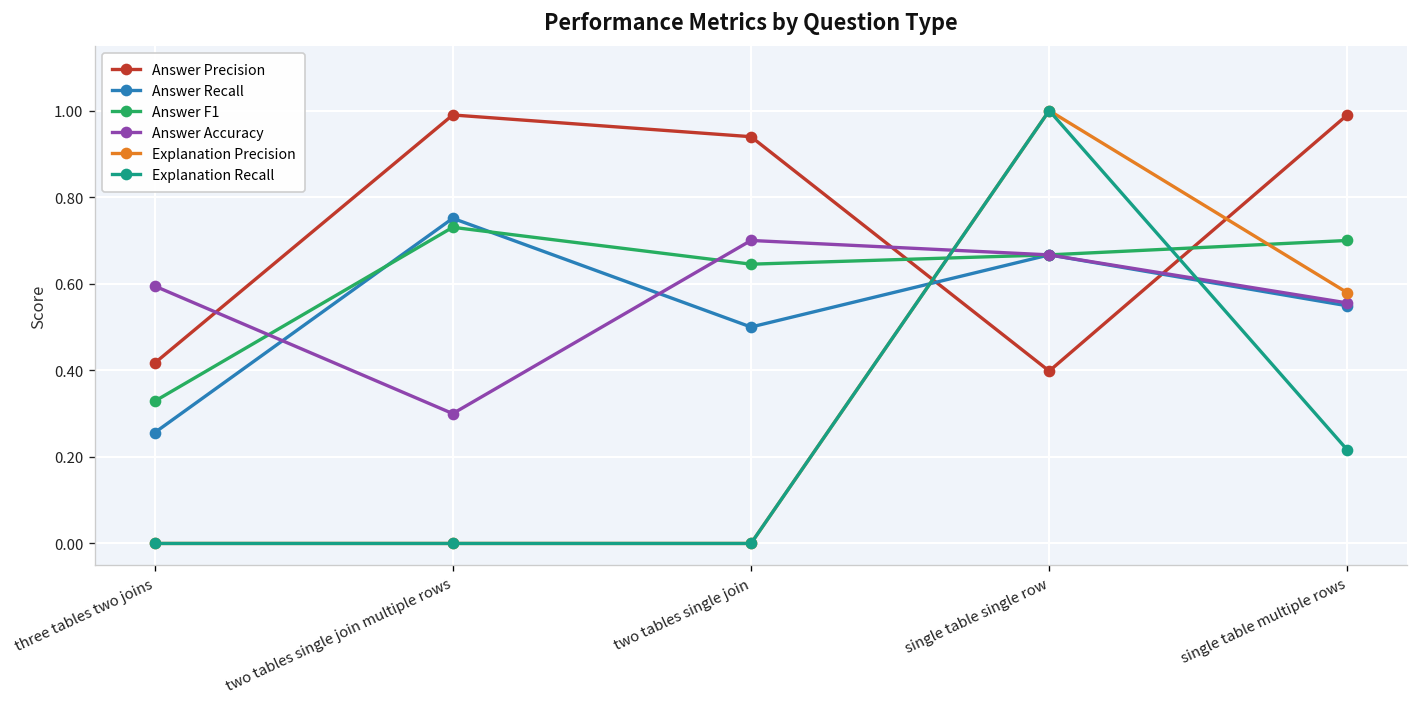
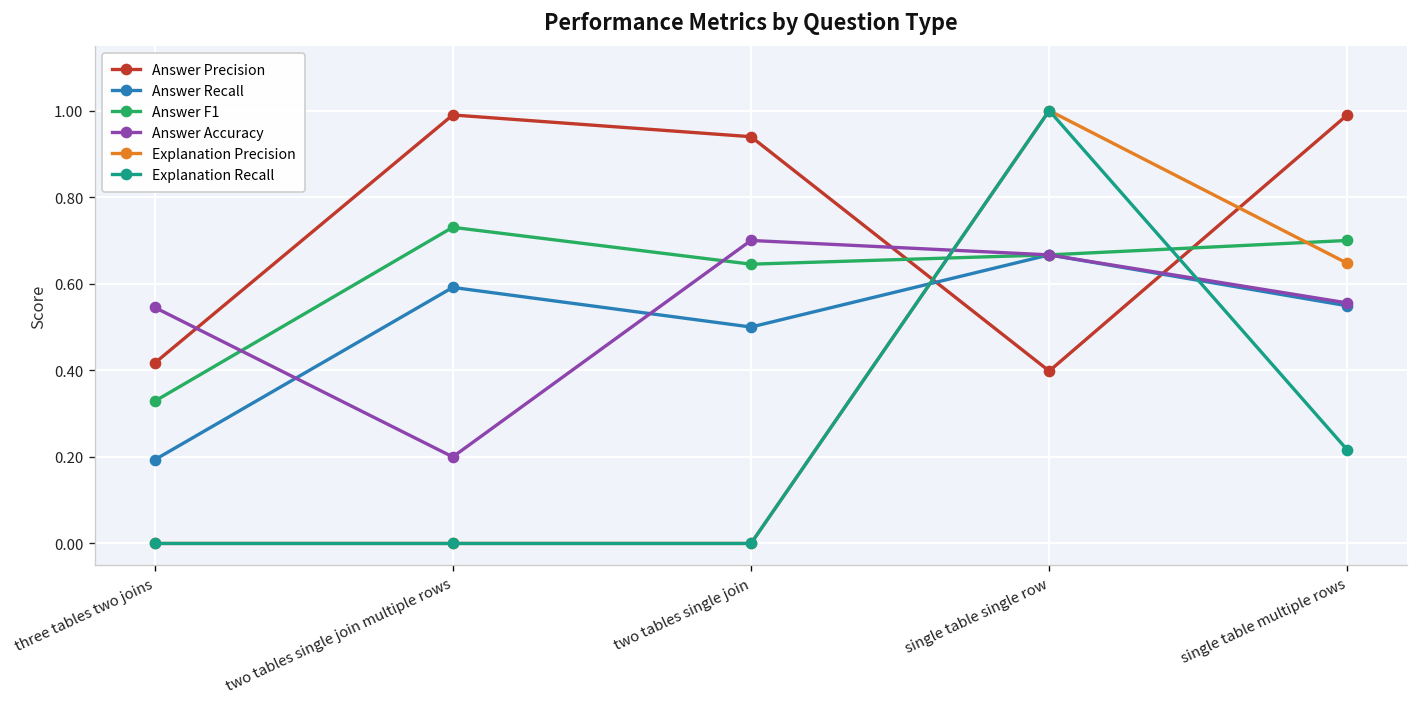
  {
    "Answer Precision": {
      "three tables two joins": 0.42,
      "two tables single join multiple rows": 0.99,
      "two tables single join": 0.94,
      "single table single row": 0.40,
      "single table multiple rows": 0.99
    },
    "Answer Recall": {
-     "three tables two joins": 0.26,
-     "two tables single join multiple rows": 0.75,
+     "three tables two joins": 0.19,
+     "two tables single join multiple rows": 0.59,
      "two tables single join": 0.50
    },
    "Answer Accuracy": {
-     "three tables two joins": 0.59,
-     "two tables single join multiple rows": 0.3,
+     "three tables two joins": 0.55,
+     "two tables single join multiple rows": 0.2,
      "two tables single join": 0.70
    },
    "Explanation Precision": {
-     "single table multiple rows": 0.58
+     "single table multiple rows": 0.65
    }
  }
